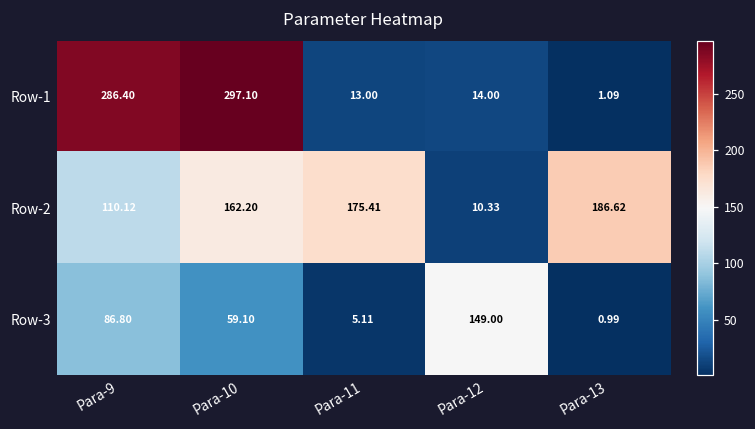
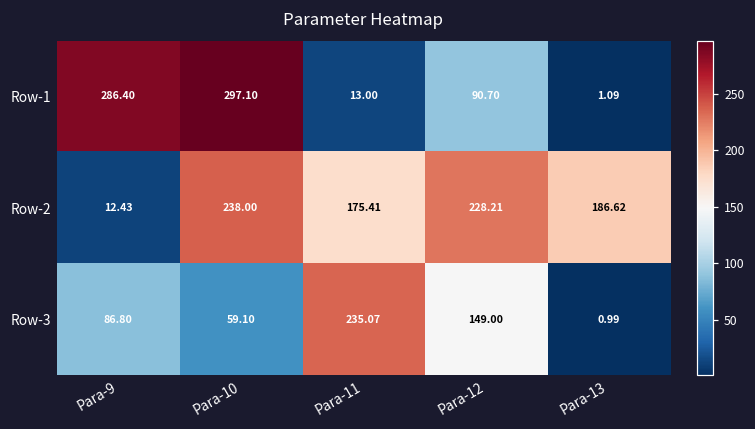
  {
    "Row-1": {
      "Para-9": 286.40,
      "Para-10": 297.10,
      "Para-11": 13.00,
-     "Para-12": 14.00,
+     "Para-12": 90.70,
      "Para-13": 1.09
    },
    "Row-2": {
-     "Para-9": 110.12,
-     "Para-10": 162.20,
+     "Para-9": 12.43,
+     "Para-10": 238.00,
      "Para-11": 175.41,
-     "Para-12": 10.33,
+     "Para-12": 228.21,
      "Para-13": 186.62
    },
    "Row-3": {
      "Para-9": 86.80,
      "Para-10": 59.10,
-     "Para-11": 5.11,
+     "Para-11": 235.07,
      "Para-12": 149.00,
      "Para-13": 0.99
    }
  }
